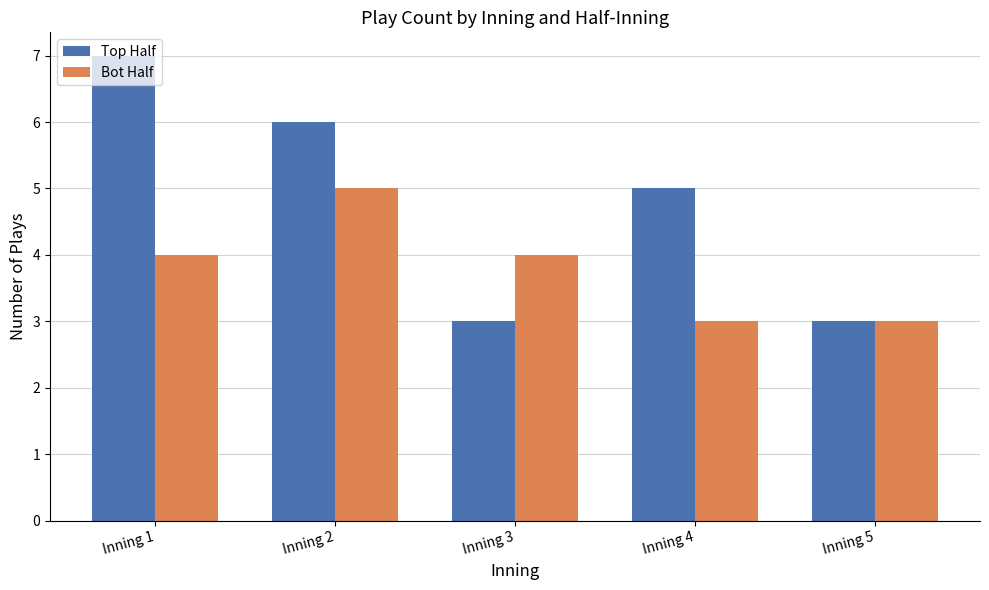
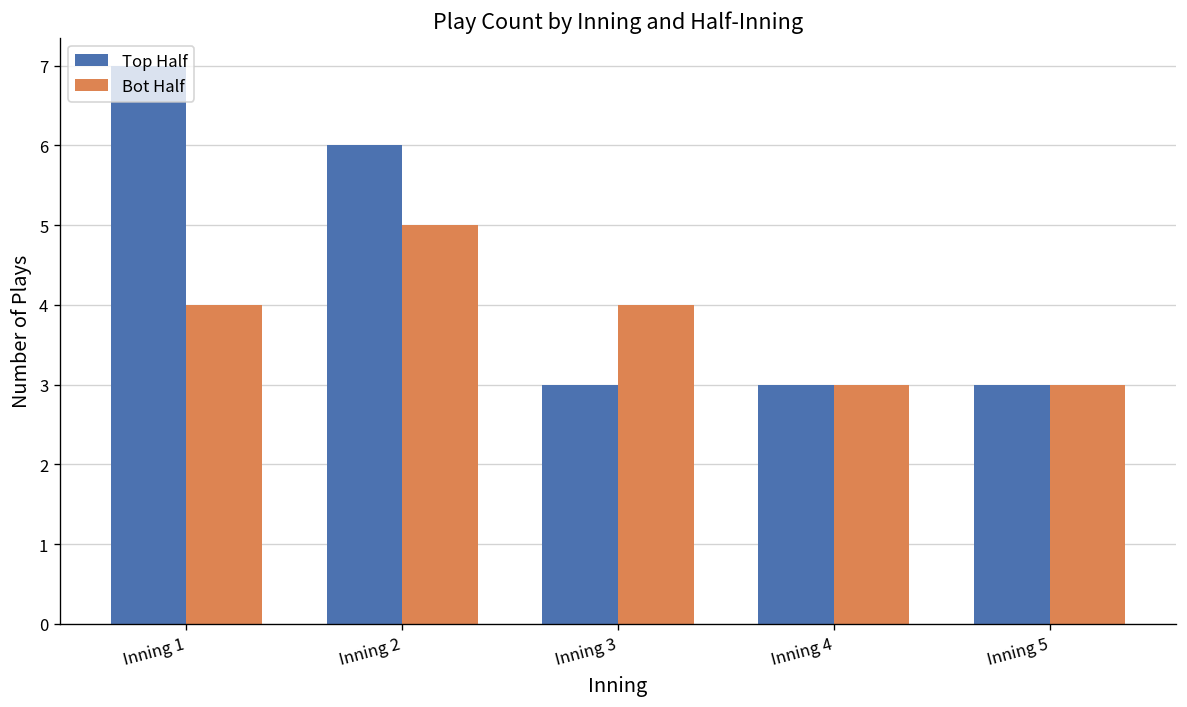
  {
    "Top Half": {
      "Inning 2": 6,
      "Inning 3": 3,
-     "Inning 4": 5,
+     "Inning 4": 3,
      "Inning 5": 3
    },
    "Bot Half": {
      "Inning 1": 4,
      "Inning 2": 5,
      "Inning 3": 4,
      "Inning 4": 3,
      "Inning 5": 3
    }
  }
